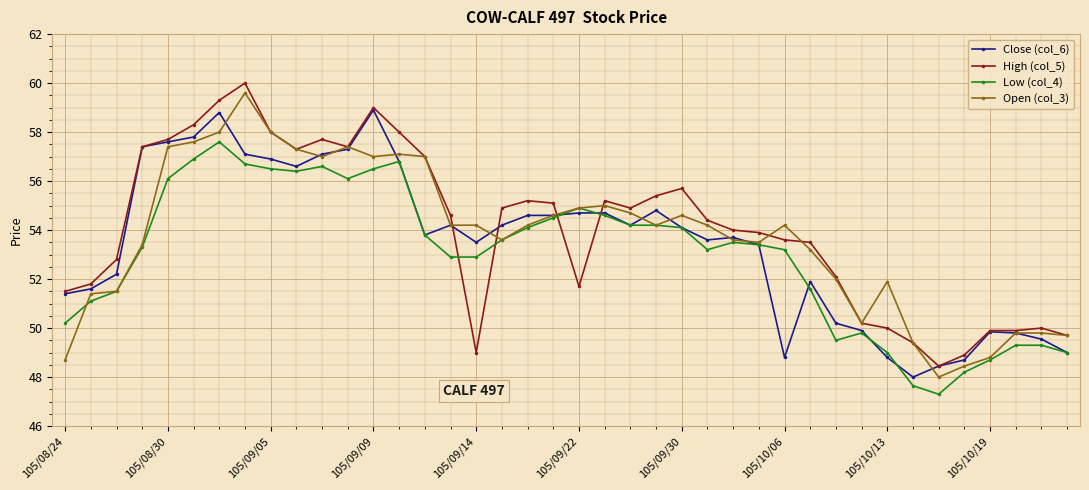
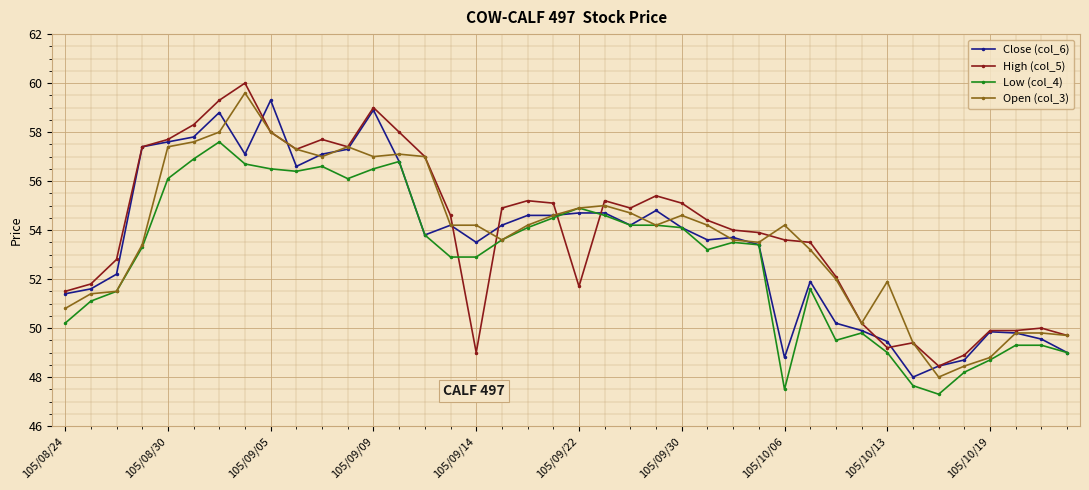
  {
    "Close (col_6)": {
-     "105/09/05": 56.9,
+     "105/09/05": 59.3,
      "105/09/14": 53.5,
      "105/09/22": 54.7,
      "105/10/06": 48.8,
-     "105/10/13": 48.8
+     "105/10/13": 49.5
    },
    "High (col_5)": {
      "105/09/14": 49.0,
      "105/09/22": 51.7,
-     "105/09/30": 55.7,
+     "105/09/30": 55.1,
      "105/10/06": 53.6,
-     "105/10/13": 50.0
+     "105/10/13": 49.2
    },
    "Low (col_4)": {
      "105/08/24": 50.2,
      "105/08/30": 56.1,
      "105/09/05": 56.5,
      "105/09/09": 56.5,
      "105/09/14": 52.9,
-     "105/10/06": 53.2,
+     "105/10/06": 47.5,
      "105/10/13": 49.0
    },
    "Open (col_3)": {
-     "105/08/24": 48.7,
+     "105/08/24": 50.8,
      "105/08/30": 57.4,
      "105/09/09": 57.0,
      "105/09/14": 54.2,
      "105/09/30": 54.6,
      "105/10/06": 54.2,
      "105/10/13": 51.9
    }
  }
